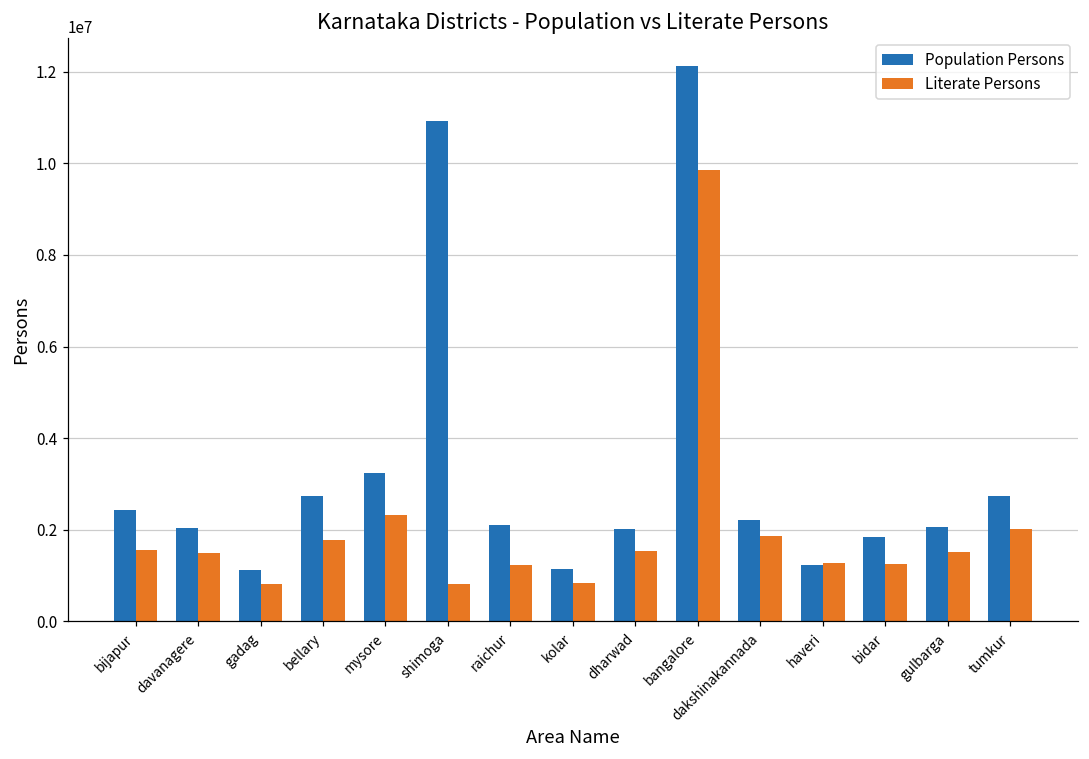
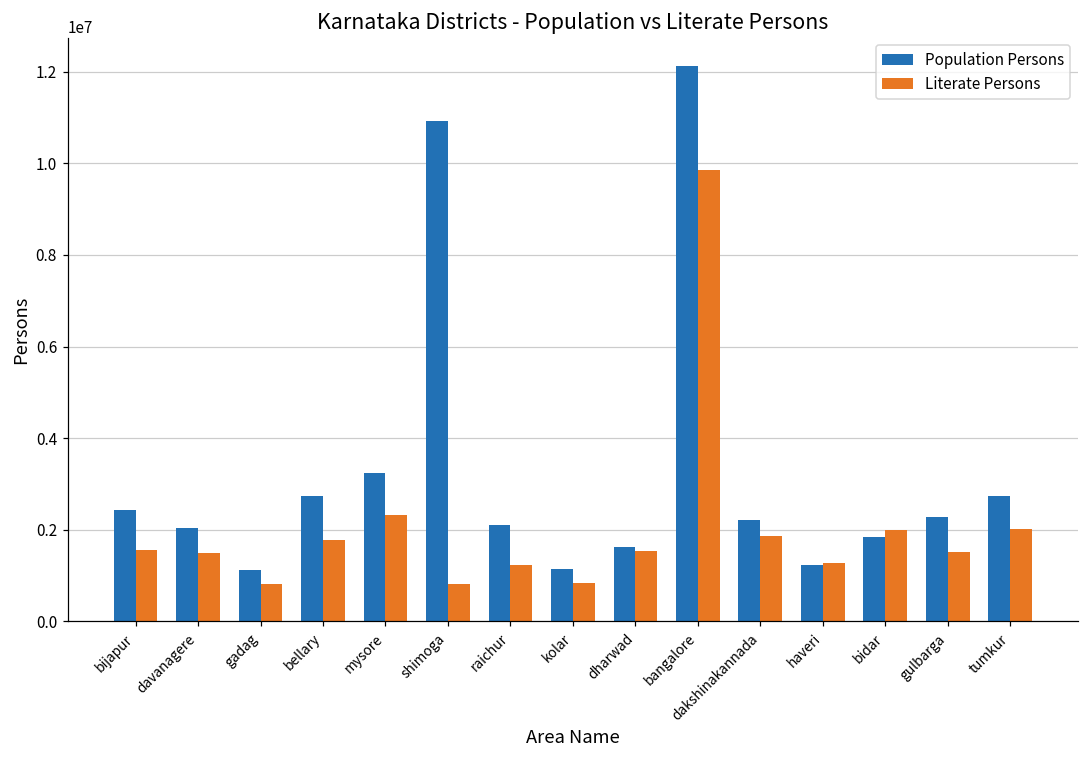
  {
    "Population Persons": {
      "bijapur": 2400000,
      "davanagere": 2000000,
      "gadag": 1100000,
      "bellary": 2700000,
      "mysore": 3200000,
      "shimoga": 10900000,
      "raichur": 2100000,
      "kolar": 1100000,
-     "dharwad": 2000000,
+     "dharwad": 1600000,
      "bangalore": 12100000,
      "dakshinakannada": 2200000,
      "haveri": 1200000,
      "bidar": 1800000,
-     "gulbarga": 2100000,
+     "gulbarga": 2300000,
      "tumkur": 2700000
    },
    "Literate Persons": {
      "bijapur": 1600000,
      "davanagere": 1500000,
      "gadag": 800000,
      "bellary": 1800000,
      "mysore": 2300000,
      "shimoga": 800000,
      "raichur": 1200000,
      "kolar": 800000,
      "dharwad": 1500000,
      "bangalore": 9900000,
      "dakshinakannada": 1900000,
      "haveri": 1300000,
-     "bidar": 1300000,
+     "bidar": 2000000,
      "gulbarga": 1500000,
      "tumkur": 2000000
    }
  }
